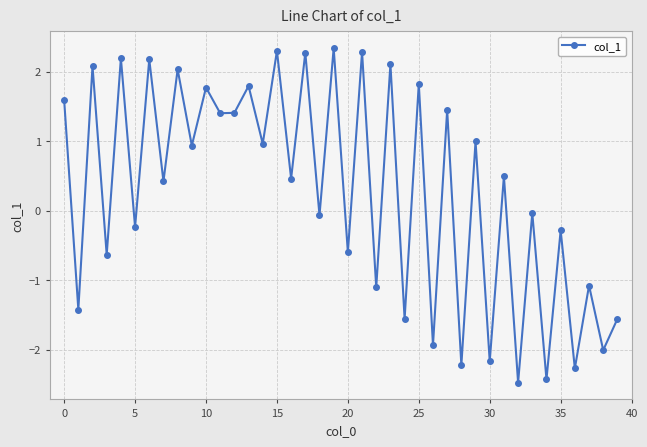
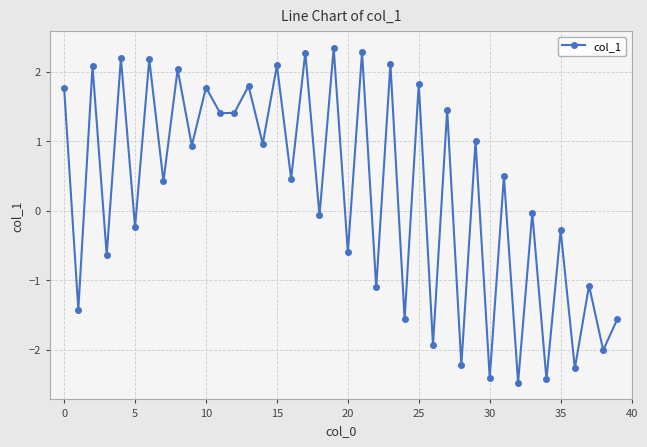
  {
-   "0": 1.6,
+   "0": 1.8,
    "5": -0.2,
    "10": 1.8,
-   "15": 2.3,
+   "15": 2.1,
    "20": -0.6,
    "25": 1.8,
-   "30": -2.2,
+   "30": -2.4,
    "35": -0.3
  }
